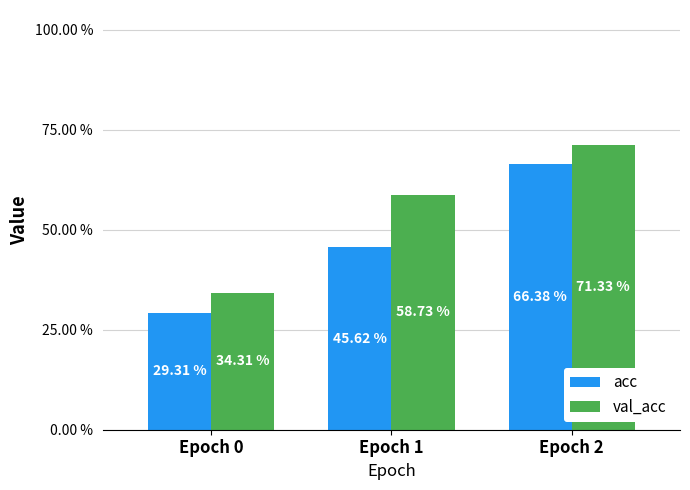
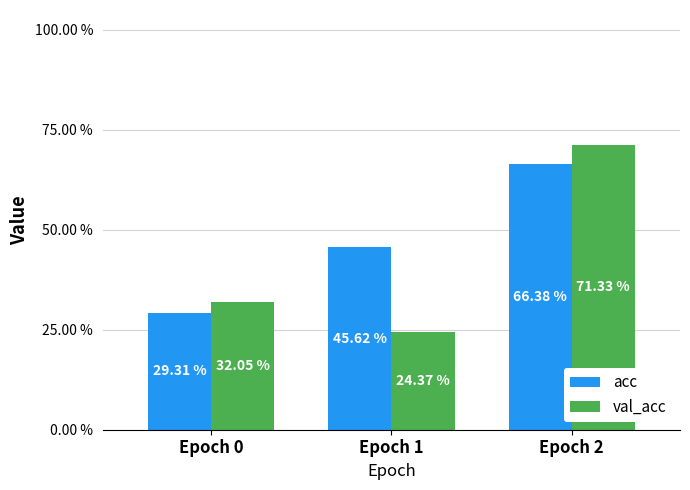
  {
    "acc": {
      "Epoch 0": "29.31 %",
      "Epoch 1": "45.62 %",
      "Epoch 2": "66.38 %"
    },
    "val_acc": {
-     "Epoch 0": "34.31 %",
-     "Epoch 1": "58.73 %",
+     "Epoch 0": "32.05 %",
+     "Epoch 1": "24.37 %",
      "Epoch 2": "71.33 %"
    }
  }
